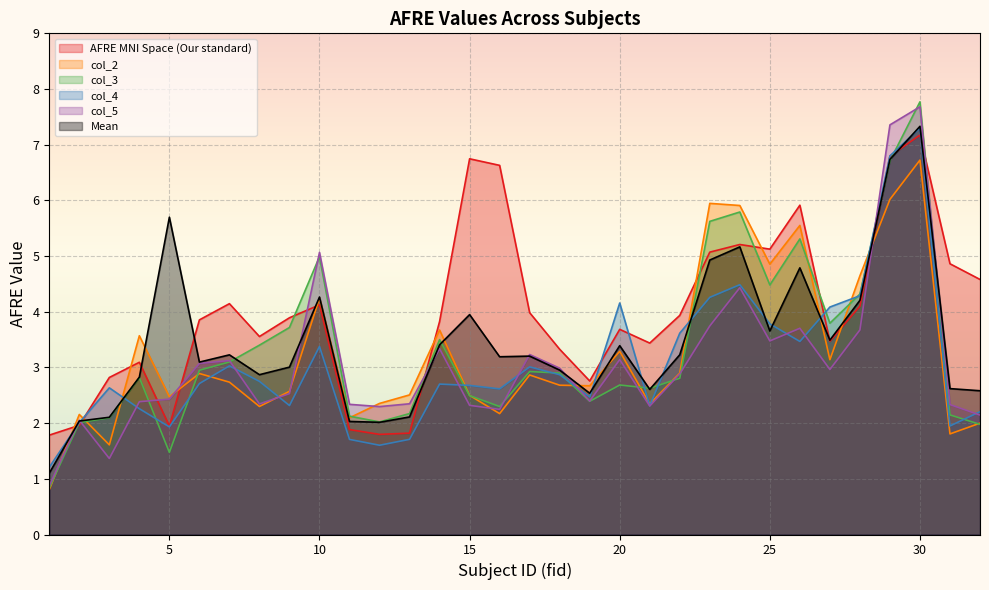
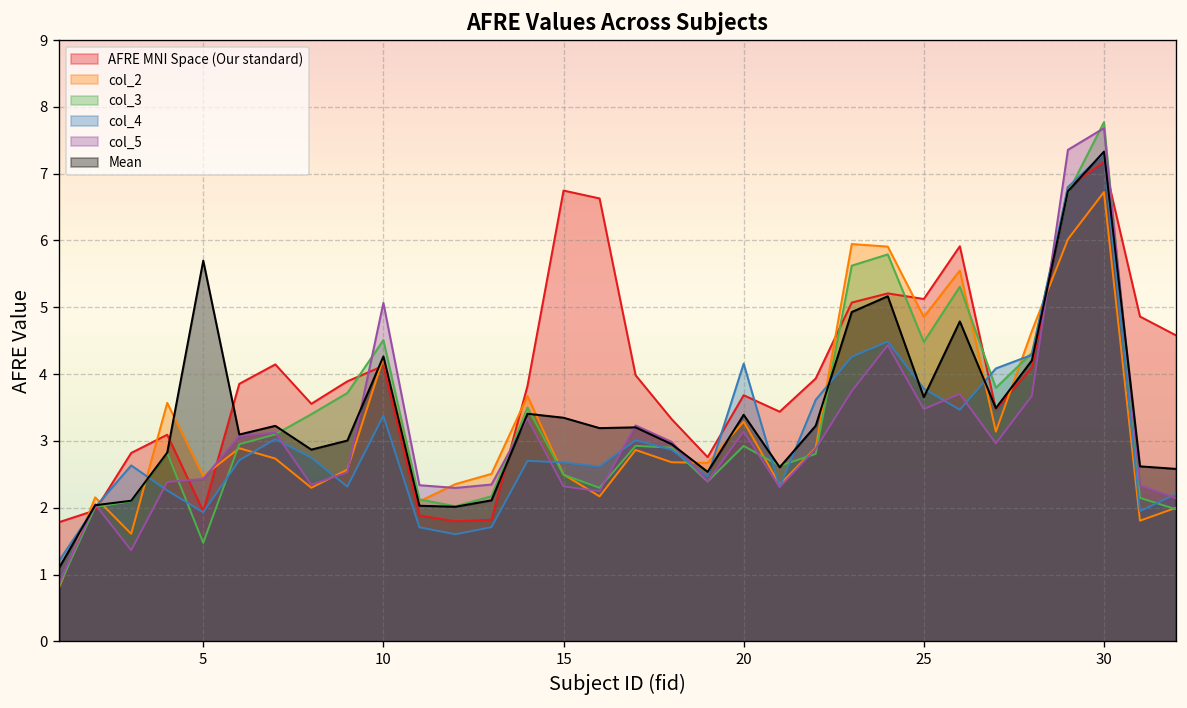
  {
    "col_3": {
      "5": 1.5,
-     "10": 5.0,
-     "20": 2.7,
+     "10": 4.5,
+     "20": 2.9,
      "25": 4.5,
      "30": 7.8
    },
    "Mean": {
      "5": 5.7,
-     "15": 3.9,
+     "15": 3.3,
      "20": 3.4,
      "25": 3.7
    }
  }
